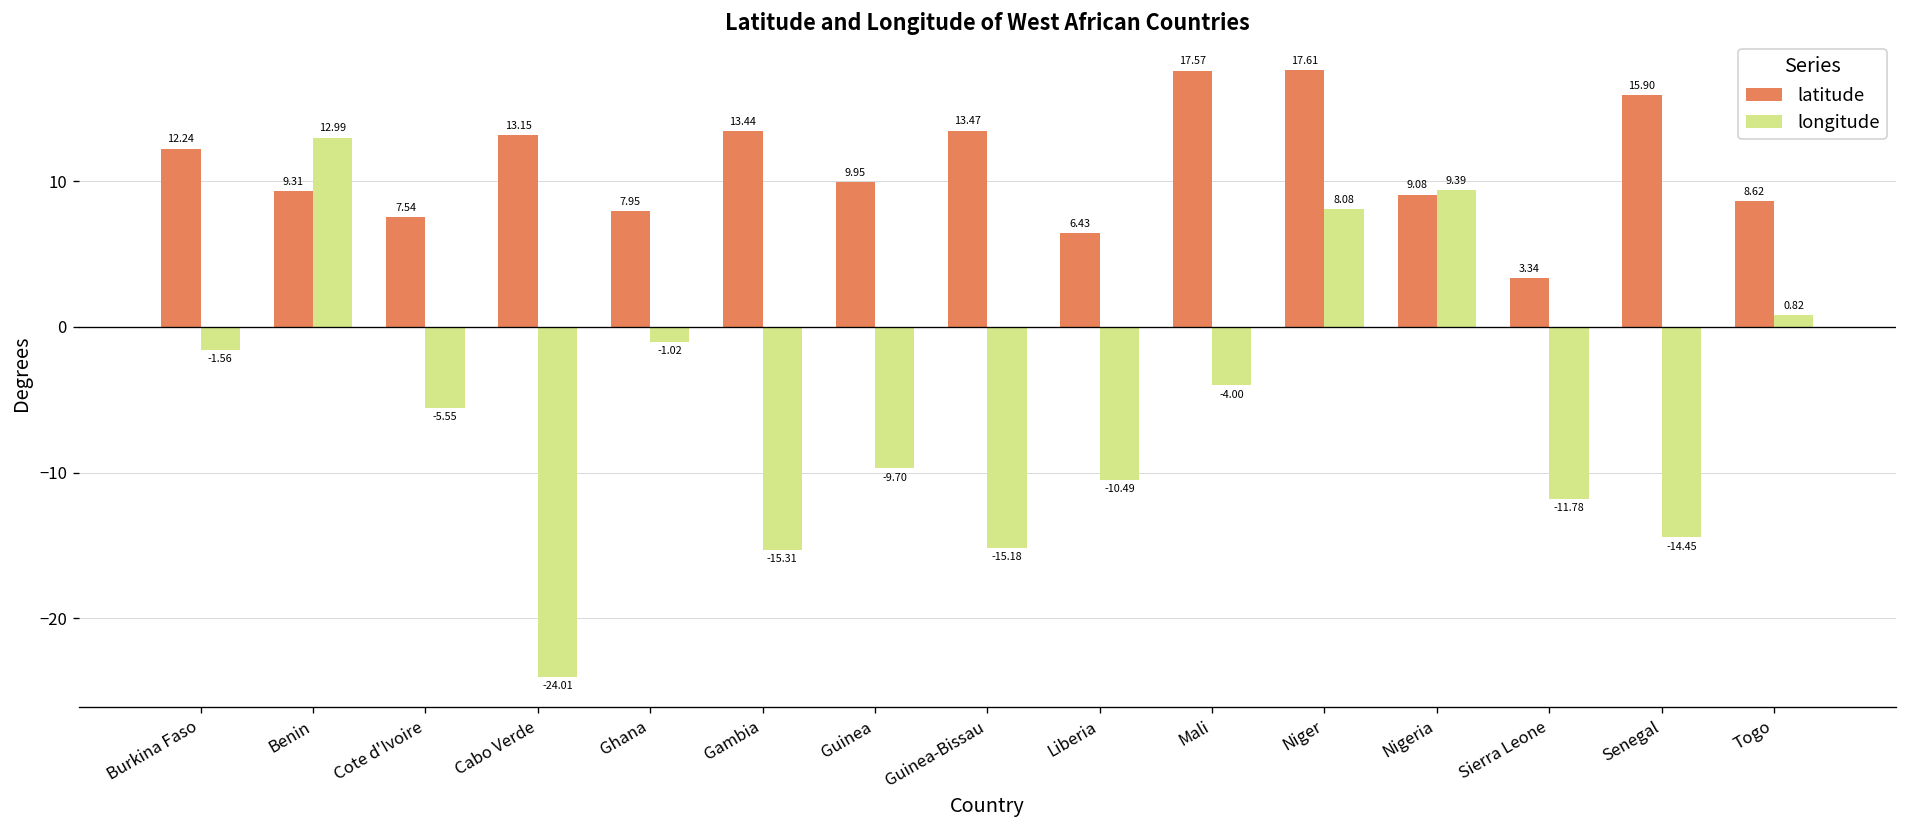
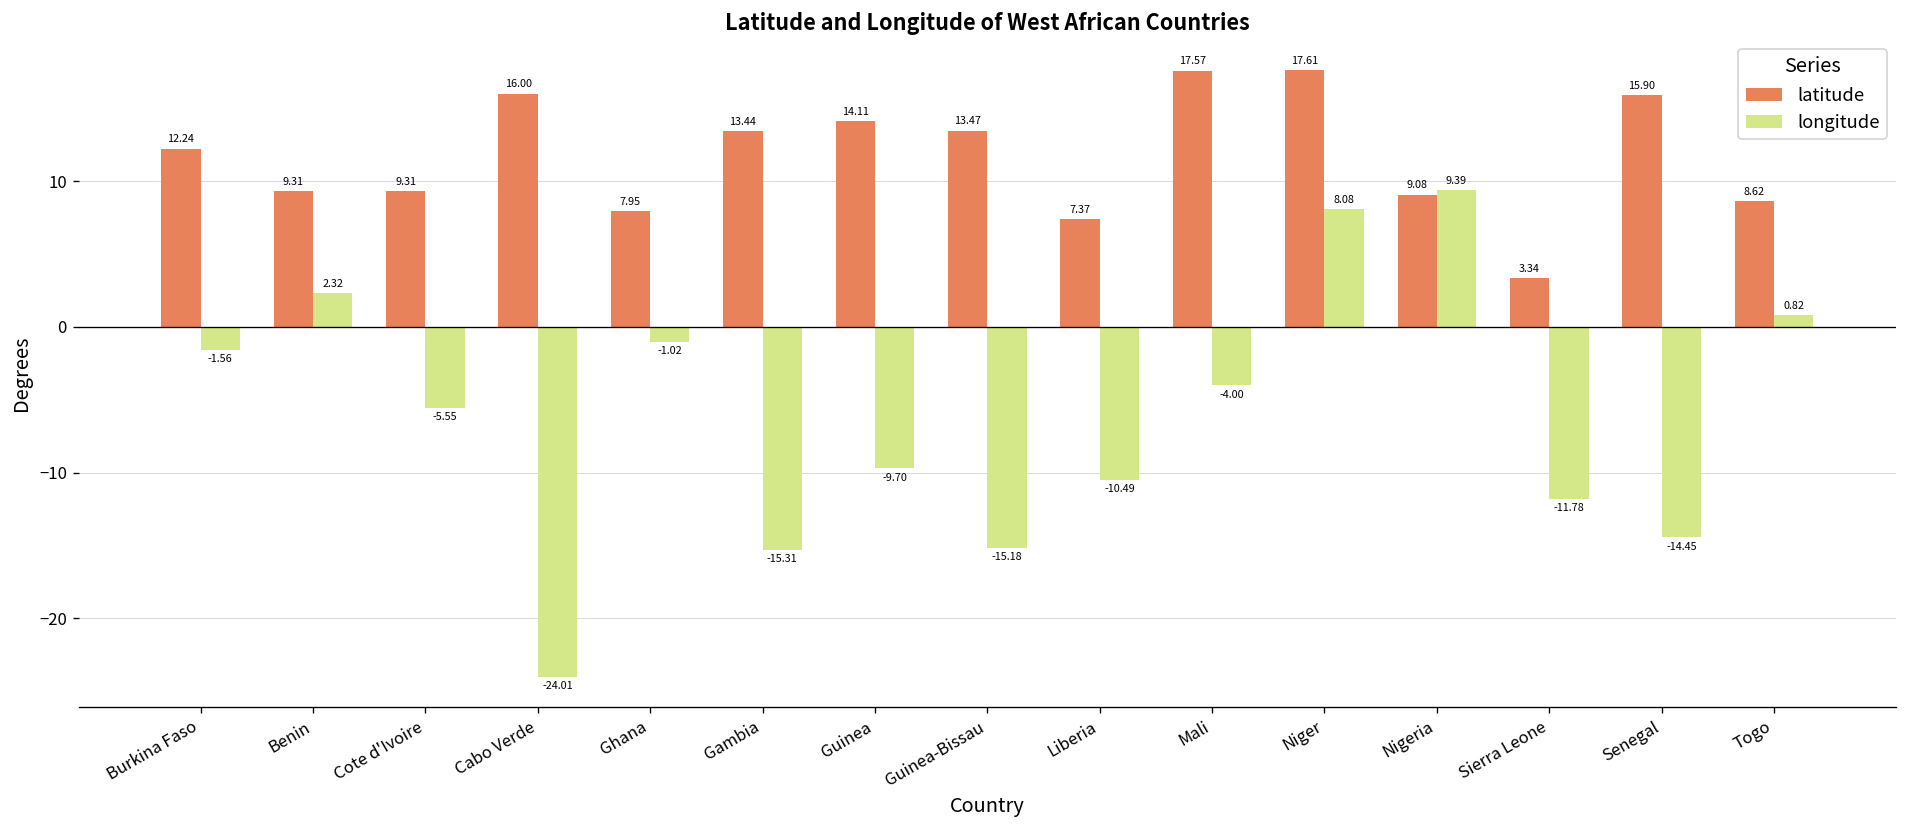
  {
    "latitude": {
      "Burkina Faso": 12.24,
      "Benin": 9.31,
-     "Cote d'Ivoire": 7.54,
-     "Cabo Verde": 13.15,
+     "Cote d'Ivoire": 9.31,
+     "Cabo Verde": 16.00,
      "Ghana": 7.95,
      "Gambia": 13.44,
-     "Guinea": 9.95,
+     "Guinea": 14.11,
      "Guinea-Bissau": 13.47,
-     "Liberia": 6.43,
+     "Liberia": 7.37,
      "Mali": 17.57,
      "Niger": 17.61,
      "Nigeria": 9.08,
      "Sierra Leone": 3.34,
      "Senegal": 15.90,
      "Togo": 8.62
    },
    "longitude": {
      "Burkina Faso": -1.56,
-     "Benin": 12.99,
+     "Benin": 2.32,
      "Cote d'Ivoire": -5.55,
      "Cabo Verde": -24.01,
      "Ghana": -1.02,
      "Gambia": -15.31,
      "Guinea": -9.70,
      "Guinea-Bissau": -15.18,
      "Liberia": -10.49,
      "Mali": -4.00,
      "Niger": 8.08,
      "Nigeria": 9.39,
      "Sierra Leone": -11.78,
      "Senegal": -14.45,
      "Togo": 0.82
    }
  }
